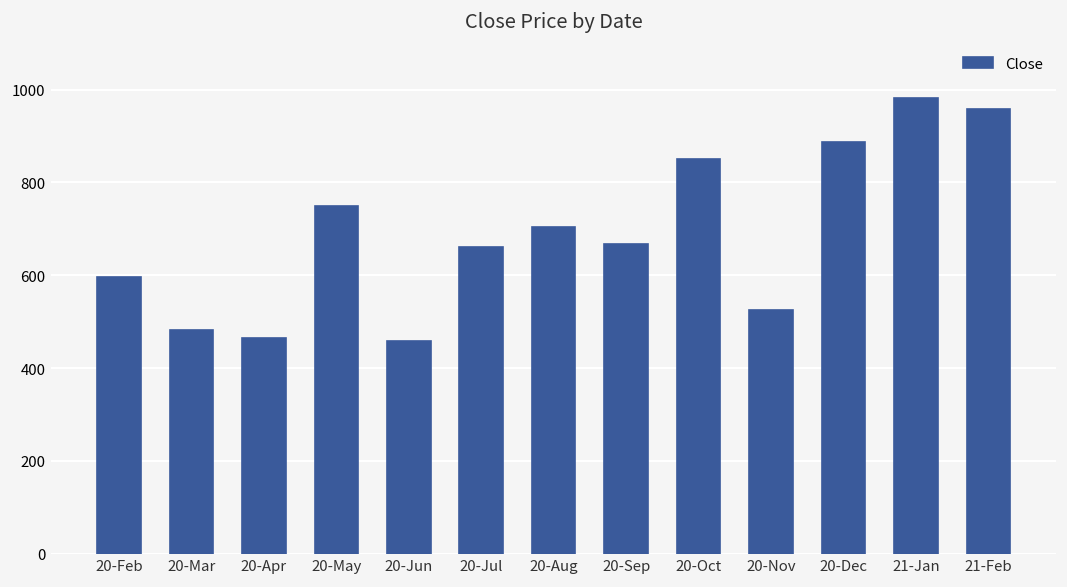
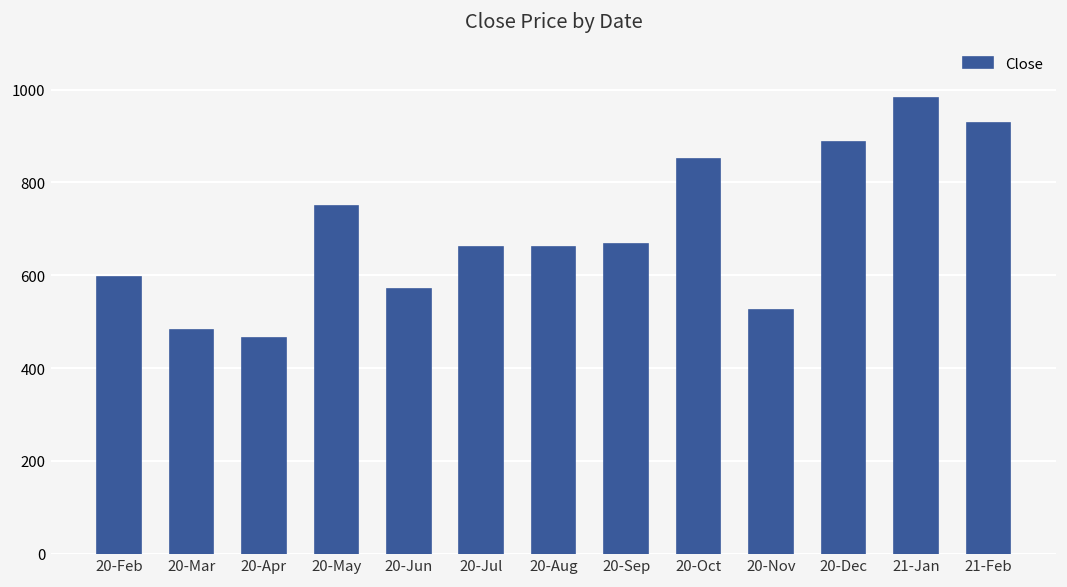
  {
    "20-Feb": 600,
    "20-Mar": 480,
    "20-Apr": 470,
    "20-May": 750,
-   "20-Jun": 460,
+   "20-Jun": 570,
    "20-Jul": 660,
-   "20-Aug": 700,
+   "20-Aug": 660,
    "20-Sep": 670,
    "20-Oct": 850,
    "20-Nov": 530,
    "20-Dec": 890,
    "21-Jan": 980,
-   "21-Feb": 960
+   "21-Feb": 930
  }
